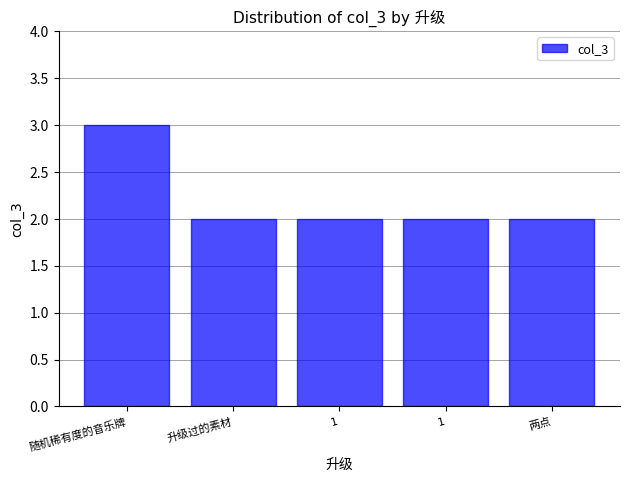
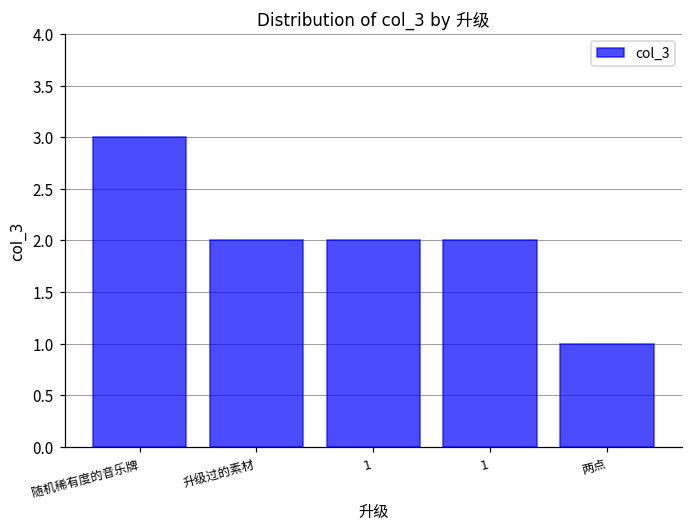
  {
    "随机稀有度的音乐牌": 3,
    "升级过的素材": 2,
-   "两点": 2
+   "两点": 1
  }
